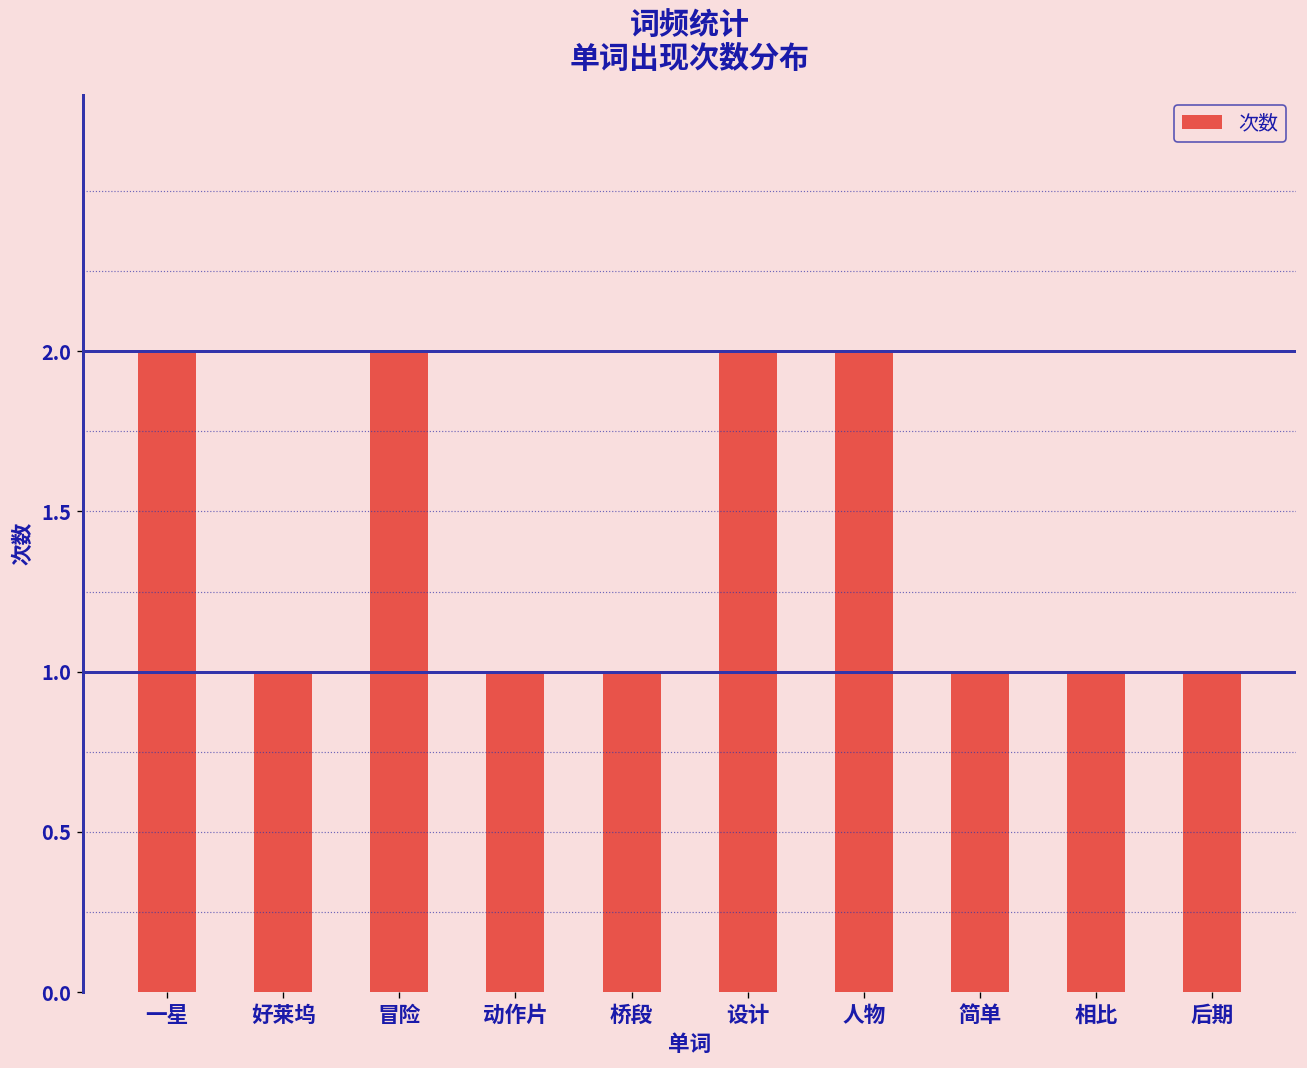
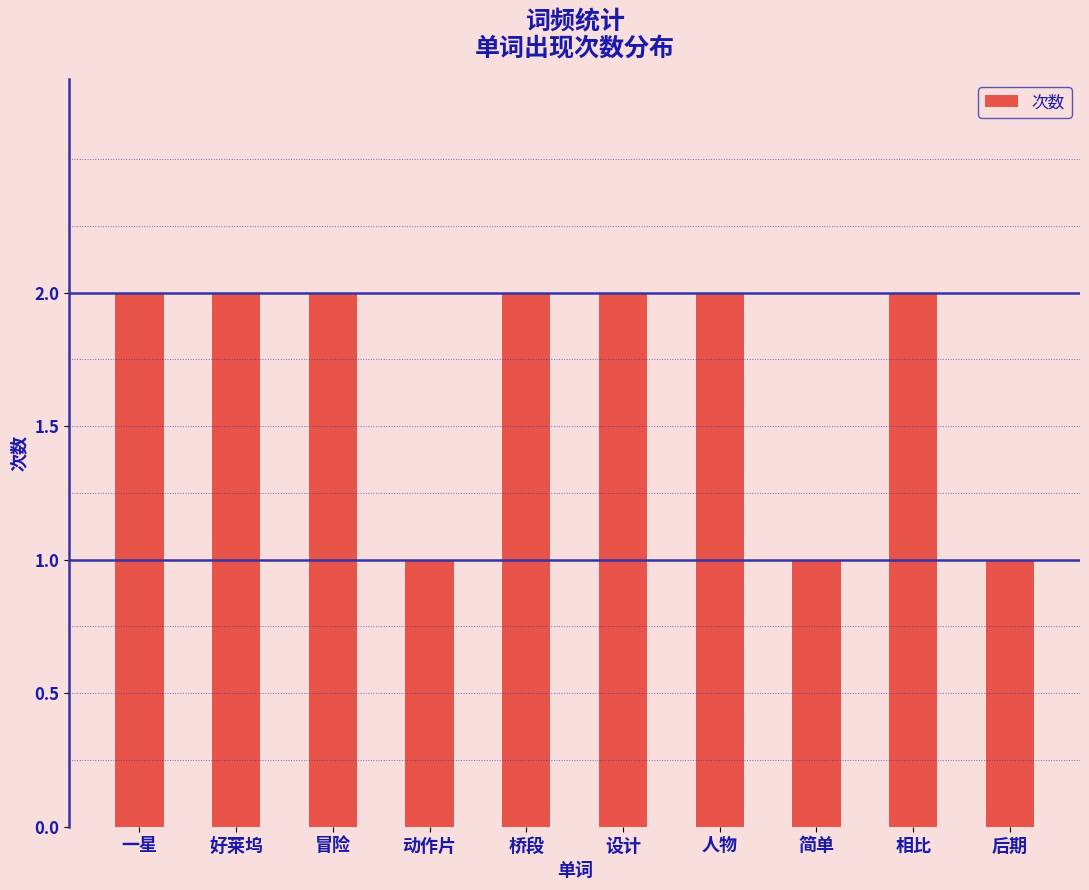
  {
    "一星": 2,
-   "好莱坞": 1,
+   "好莱坞": 2,
    "冒险": 2,
    "动作片": 1,
-   "桥段": 1,
+   "桥段": 2,
    "设计": 2,
    "人物": 2,
    "简单": 1,
-   "相比": 1,
+   "相比": 2,
    "后期": 1
  }
